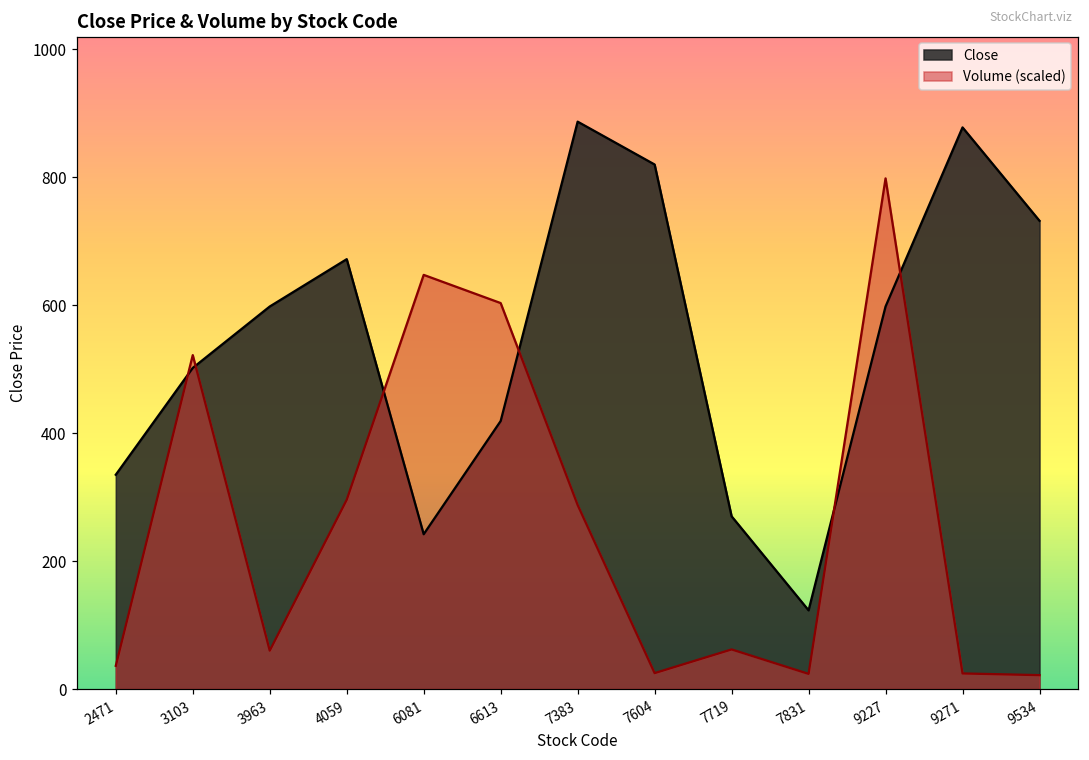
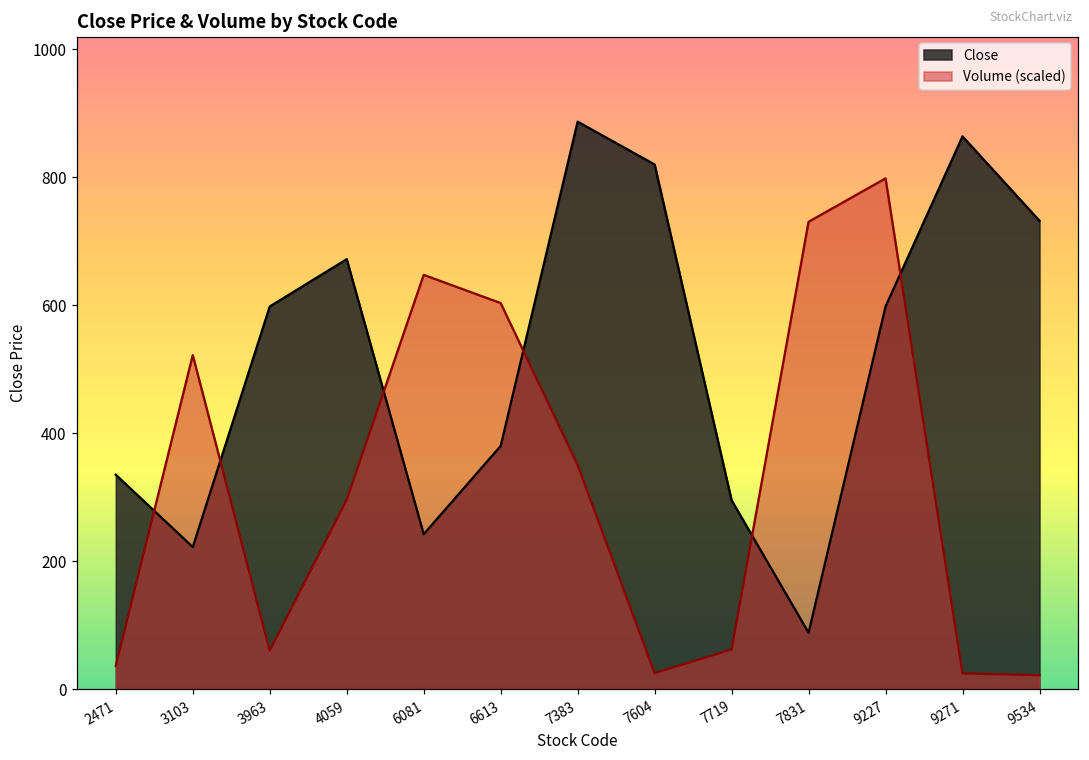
  {
    "Close": {
      "2471": 340,
-     "3103": 500,
+     "3103": 220,
      "3963": 600,
      "4059": 670,
      "6081": 240,
-     "6613": 420,
+     "6613": 380,
      "7383": 890,
      "7604": 820,
-     "7719": 270,
-     "7831": 120,
+     "7719": 300,
+     "7831": 90,
      "9227": 600,
-     "9271": 880,
+     "9271": 860,
      "9534": 730
    },
    "Volume (scaled)": {
      "2471": 40,
      "3103": 520,
      "3963": 60,
      "4059": 300,
      "6081": 650,
      "6613": 600,
-     "7383": 290,
+     "7383": 350,
      "7604": 20,
      "7719": 60,
-     "7831": 20,
+     "7831": 730,
      "9227": 800,
      "9271": 20,
      "9534": 20
    }
  }
